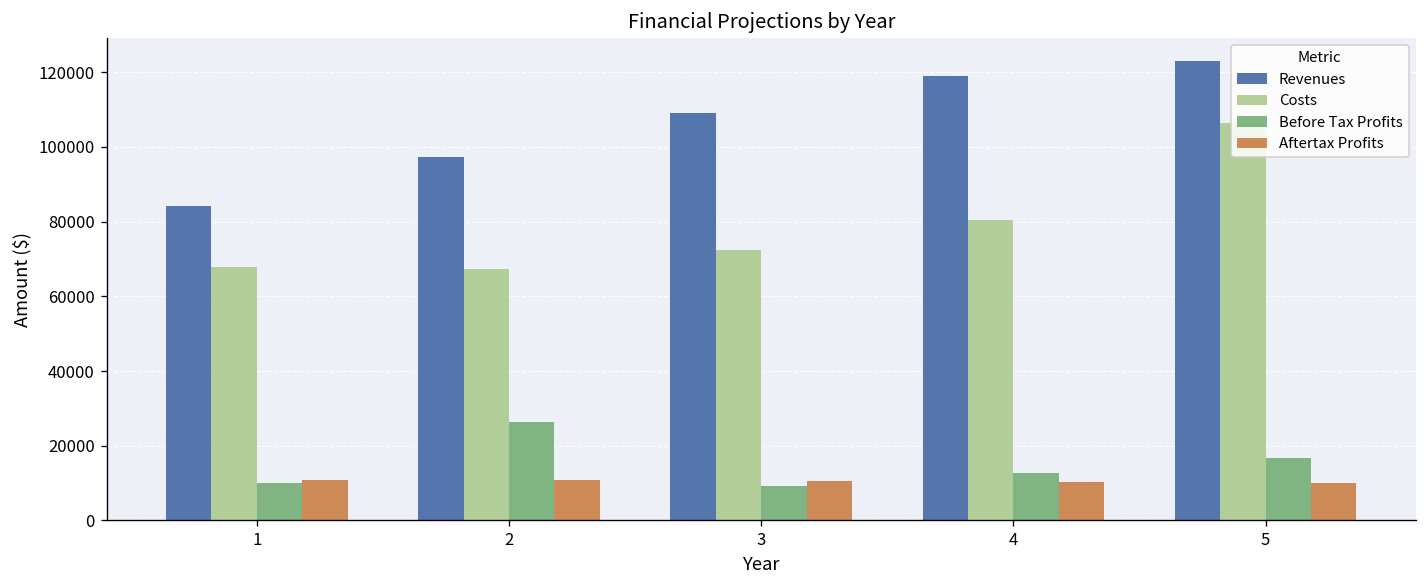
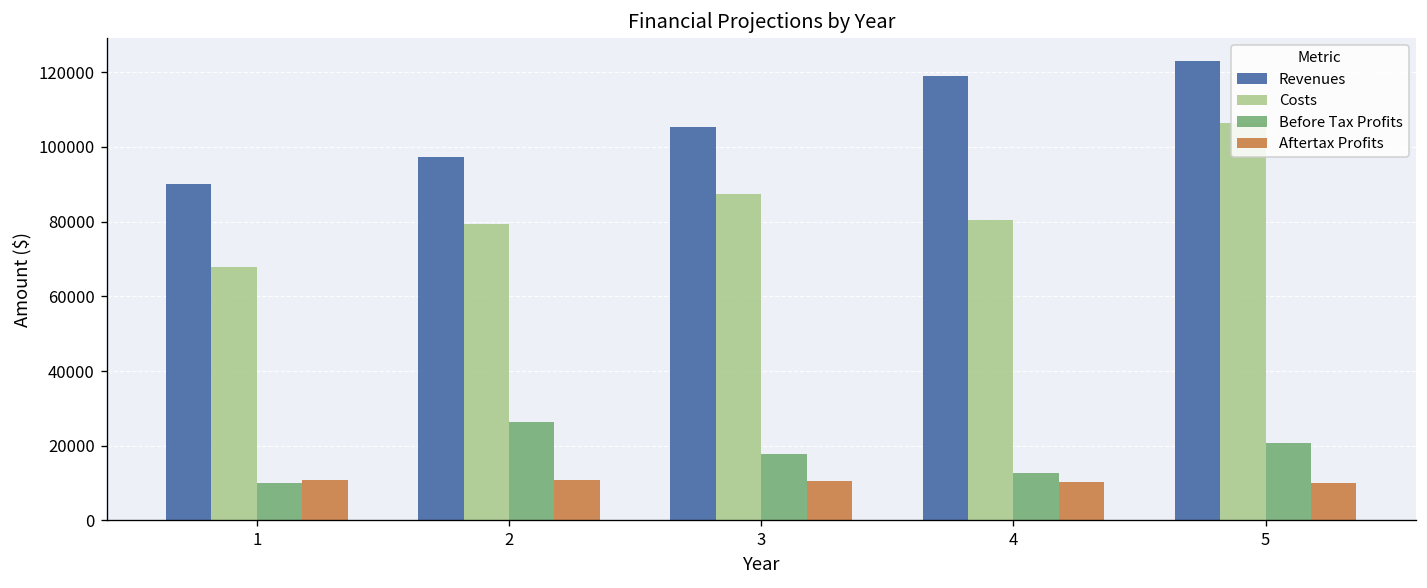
  {
    "Revenues": {
-     "1": 84000,
+     "1": 90000,
      "2": 97000,
-     "3": 109000,
+     "3": 105000,
      "4": 119000,
      "5": 123000
    },
    "Costs": {
      "1": 68000,
-     "2": 67000,
-     "3": 73000,
+     "2": 79000,
+     "3": 88000,
      "4": 80000
    },
    "Before Tax Profits": {
      "1": 10000,
      "2": 26000,
-     "3": 9000,
+     "3": 18000,
      "4": 13000,
-     "5": 17000
+     "5": 21000
    },
    "Aftertax Profits": {
      "1": 11000,
      "2": 11000,
      "3": 11000,
      "4": 10000,
      "5": 10000
    }
  }
